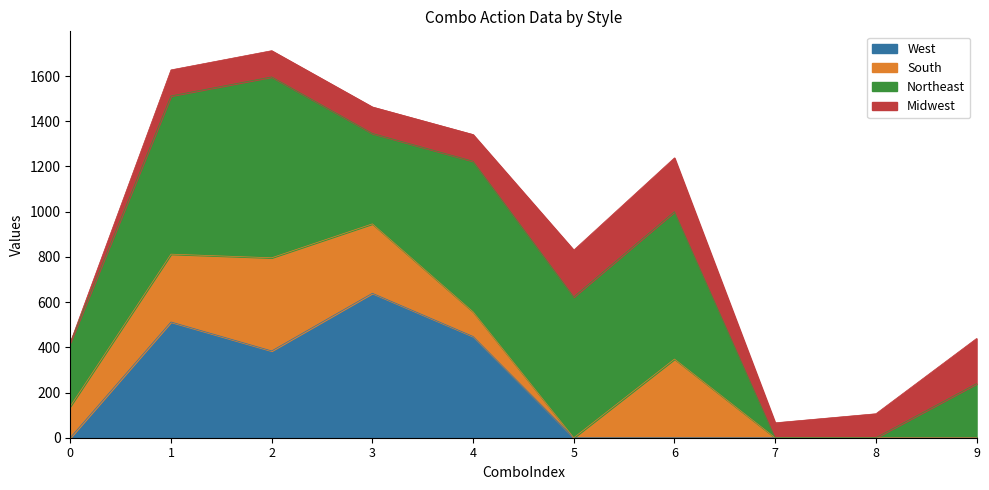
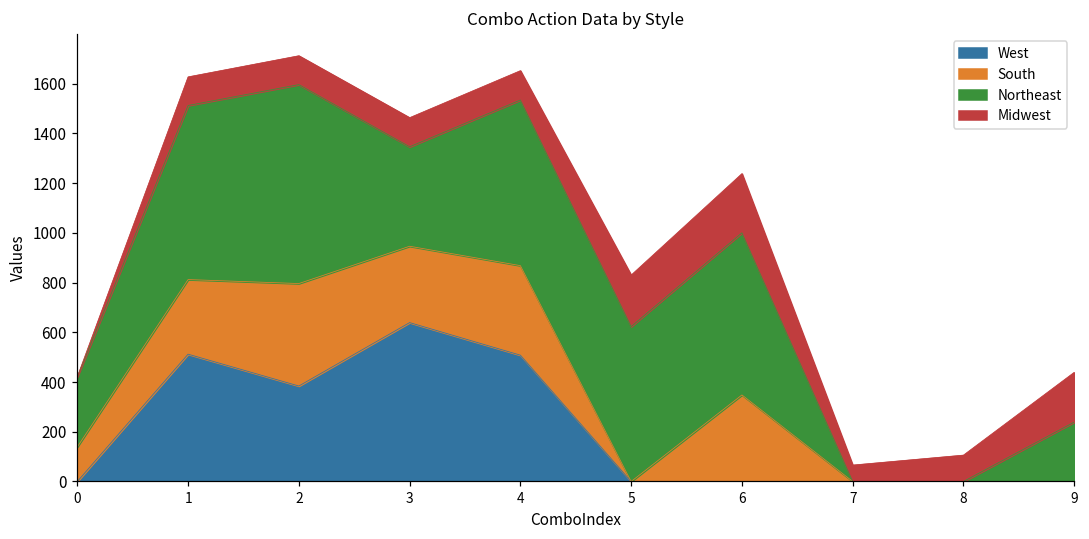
  {
    "West": {
      "0": 0,
      "1": 510,
      "2": 380,
      "3": 640,
-     "4": 450,
+     "4": 510,
      "6": 0
    },
    "South": {
      "0": 140,
      "1": 810,
      "2": 800,
      "3": 950,
-     "4": 110,
+     "4": 360,
      "6": 350
    },
    "Northeast": {
      "1": 1510,
      "2": 1600,
      "3": 1350,
      "5": 620,
      "6": 1000,
      "9": 240
    },
    "Midwest": {
      "1": 120,
      "2": 120,
      "3": 120,
      "4": 120,
      "5": 210,
      "6": 240,
      "7": 70,
      "8": 110,
      "9": 200
    }
  }
